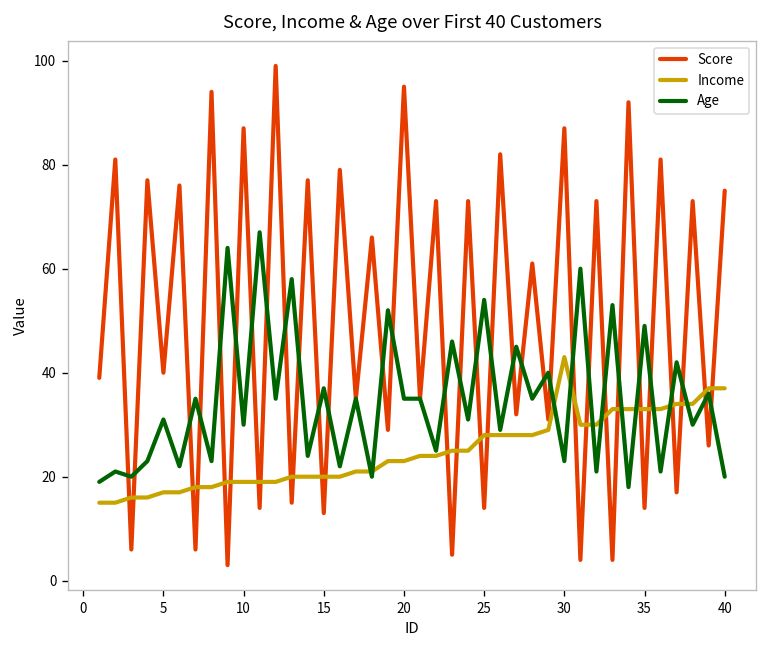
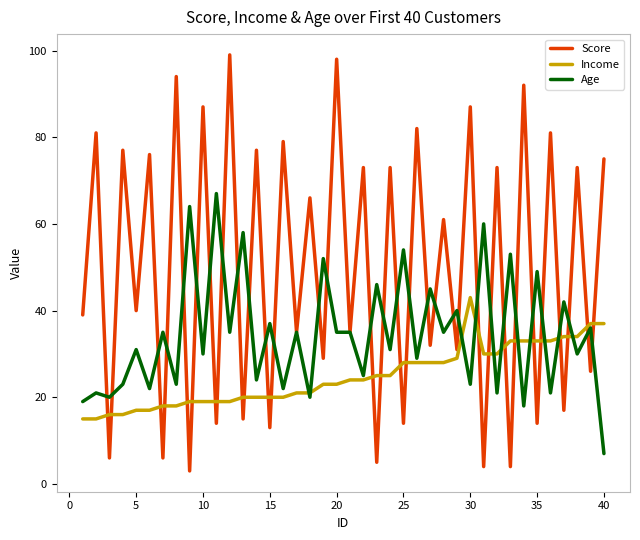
  {
    "Score": {
      "5": 40,
      "10": 87,
      "15": 13,
-     "20": 95,
+     "20": 98,
      "25": 14,
      "30": 87,
      "35": 14,
      "40": 75
    },
    "Income": {
      "5": 17,
      "10": 19,
      "15": 20,
      "20": 23,
      "25": 28,
      "30": 43,
      "35": 33,
      "40": 37
    },
    "Age": {
      "5": 31,
      "10": 30,
      "15": 37,
      "20": 35,
      "25": 54,
      "30": 23,
      "35": 49,
-     "40": 20
+     "40": 7
    }
  }
